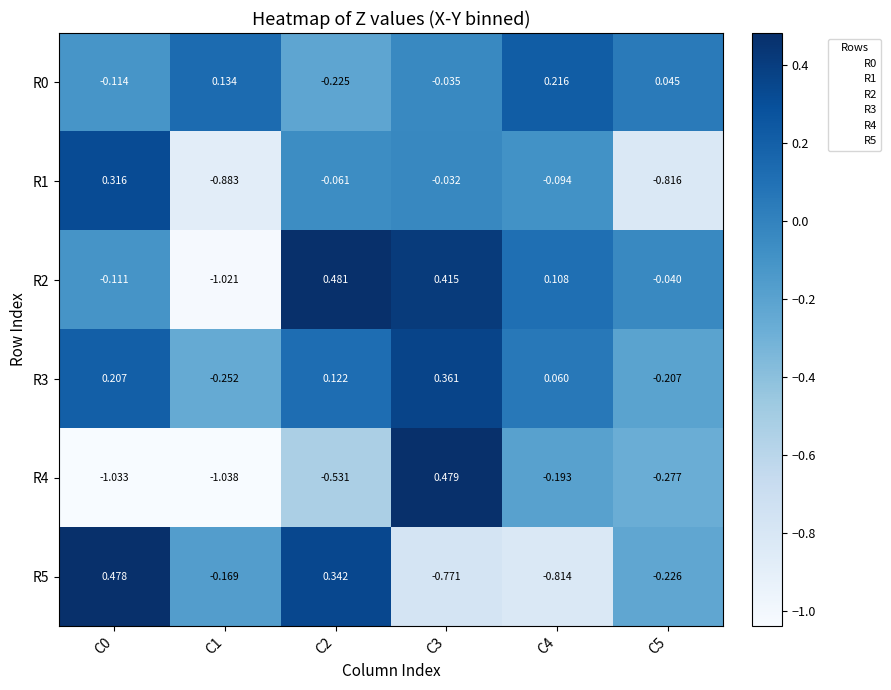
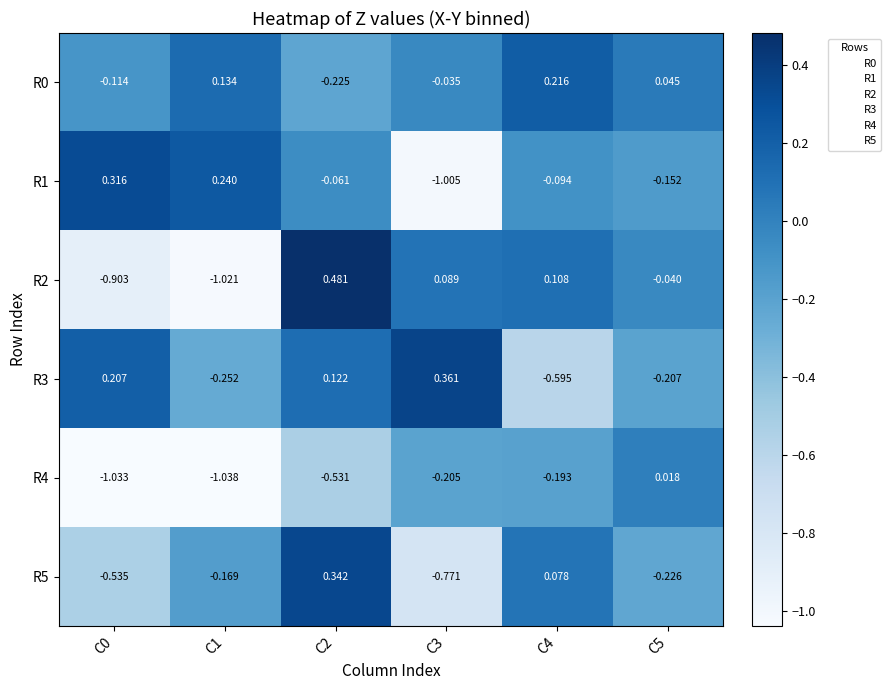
  {
    "R0": {
      "C0": -0.114,
      "C1": 0.134,
      "C2": -0.225,
      "C3": -0.035,
      "C4": 0.216,
      "C5": 0.045
    },
    "R1": {
      "C0": 0.316,
-     "C1": -0.883,
+     "C1": 0.240,
      "C2": -0.061,
-     "C3": -0.032,
+     "C3": -1.005,
      "C4": -0.094,
-     "C5": -0.816
+     "C5": -0.152
    },
    "R2": {
-     "C0": -0.111,
+     "C0": -0.903,
      "C1": -1.021,
      "C2": 0.481,
-     "C3": 0.415,
+     "C3": 0.089,
      "C4": 0.108,
      "C5": -0.040
    },
    "R3": {
      "C0": 0.207,
      "C1": -0.252,
      "C2": 0.122,
      "C3": 0.361,
-     "C4": 0.060,
+     "C4": -0.595,
      "C5": -0.207
    },
    "R4": {
      "C0": -1.033,
      "C1": -1.038,
      "C2": -0.531,
-     "C3": 0.479,
+     "C3": -0.205,
      "C4": -0.193,
-     "C5": -0.277
+     "C5": 0.018
    },
    "R5": {
-     "C0": 0.478,
+     "C0": -0.535,
      "C1": -0.169,
      "C2": 0.342,
      "C3": -0.771,
-     "C4": -0.814,
+     "C4": 0.078,
      "C5": -0.226
    }
  }
